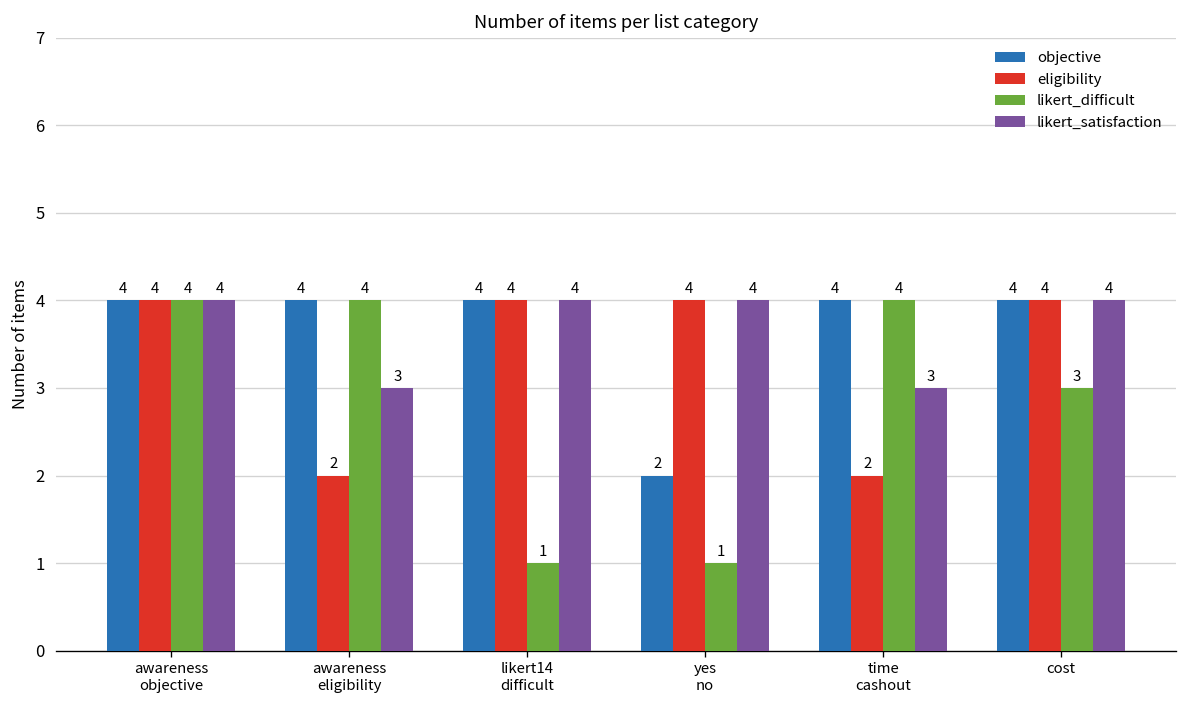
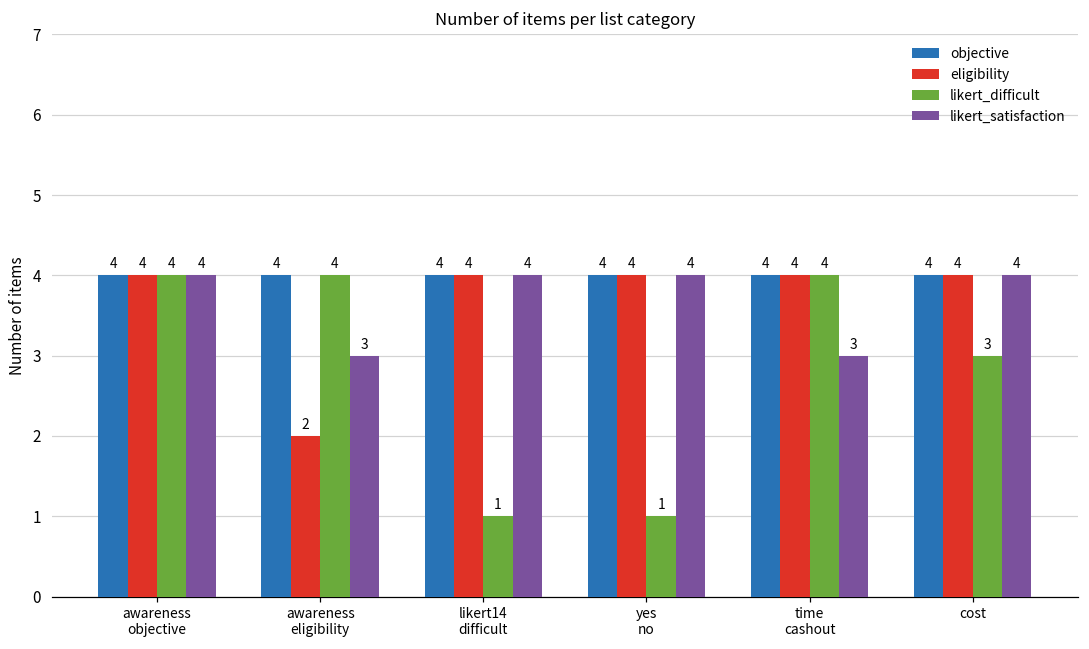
  {
    "objective": {
      "awareness objective": 4,
      "awareness eligibility": 4,
      "likert14 difficult": 4,
-     "yes no": 2,
+     "yes no": 4,
      "time cashout": 4,
      "cost": 4
    },
    "eligibility": {
      "awareness objective": 4,
      "awareness eligibility": 2,
      "likert14 difficult": 4,
      "yes no": 4,
-     "time cashout": 2,
+     "time cashout": 4,
      "cost": 4
    },
    "likert_difficult": {
      "awareness objective": 4,
      "awareness eligibility": 4,
      "likert14 difficult": 1,
      "yes no": 1,
      "time cashout": 4,
      "cost": 3
    },
    "likert_satisfaction": {
      "awareness objective": 4,
      "awareness eligibility": 3,
      "likert14 difficult": 4,
      "yes no": 4,
      "time cashout": 3,
      "cost": 4
    }
  }
